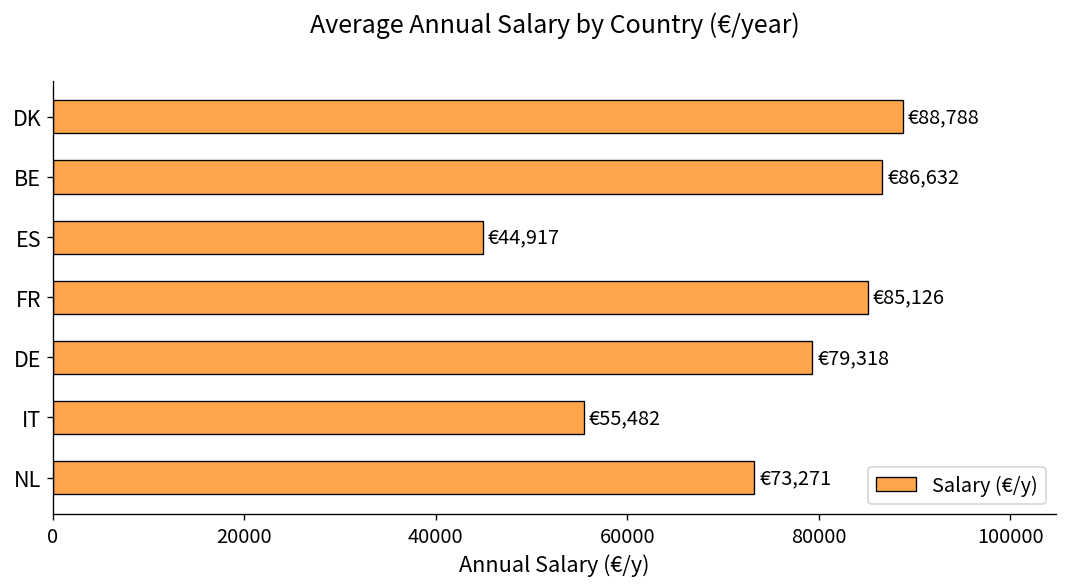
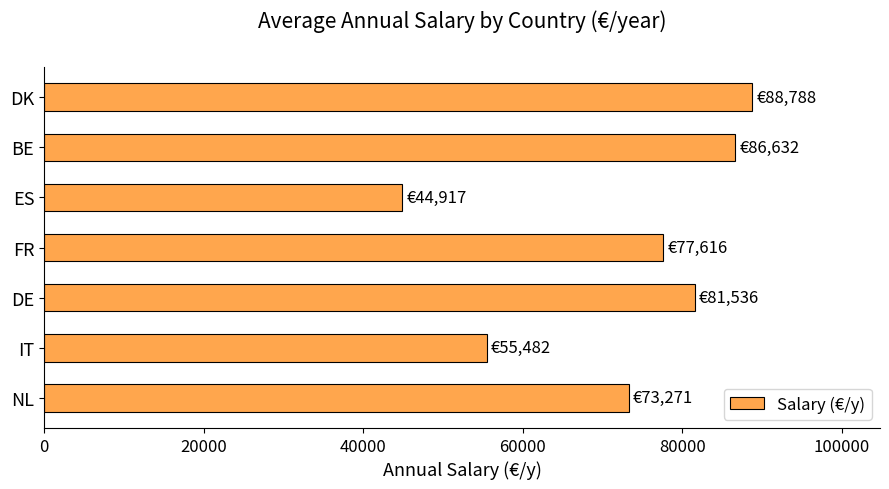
  {
    "Salary (€/y)": {
      "DK": "€88,788",
      "BE": "€86,632",
      "ES": "€44,917",
-     "FR": "€85,126",
-     "DE": "€79,318",
+     "FR": "€77,616",
+     "DE": "€81,536",
      "IT": "€55,482",
      "NL": "€73,271"
    }
  }
